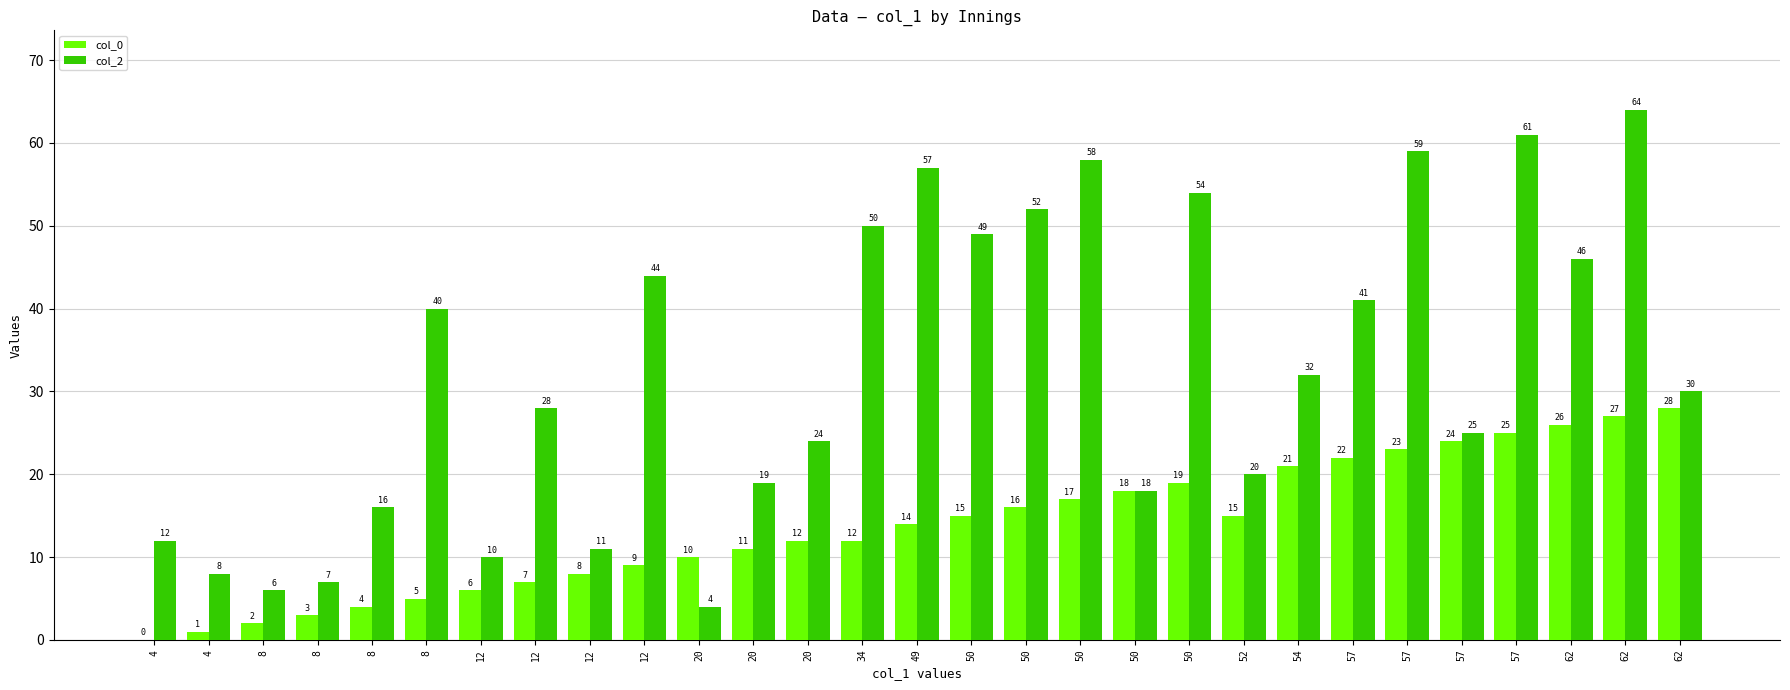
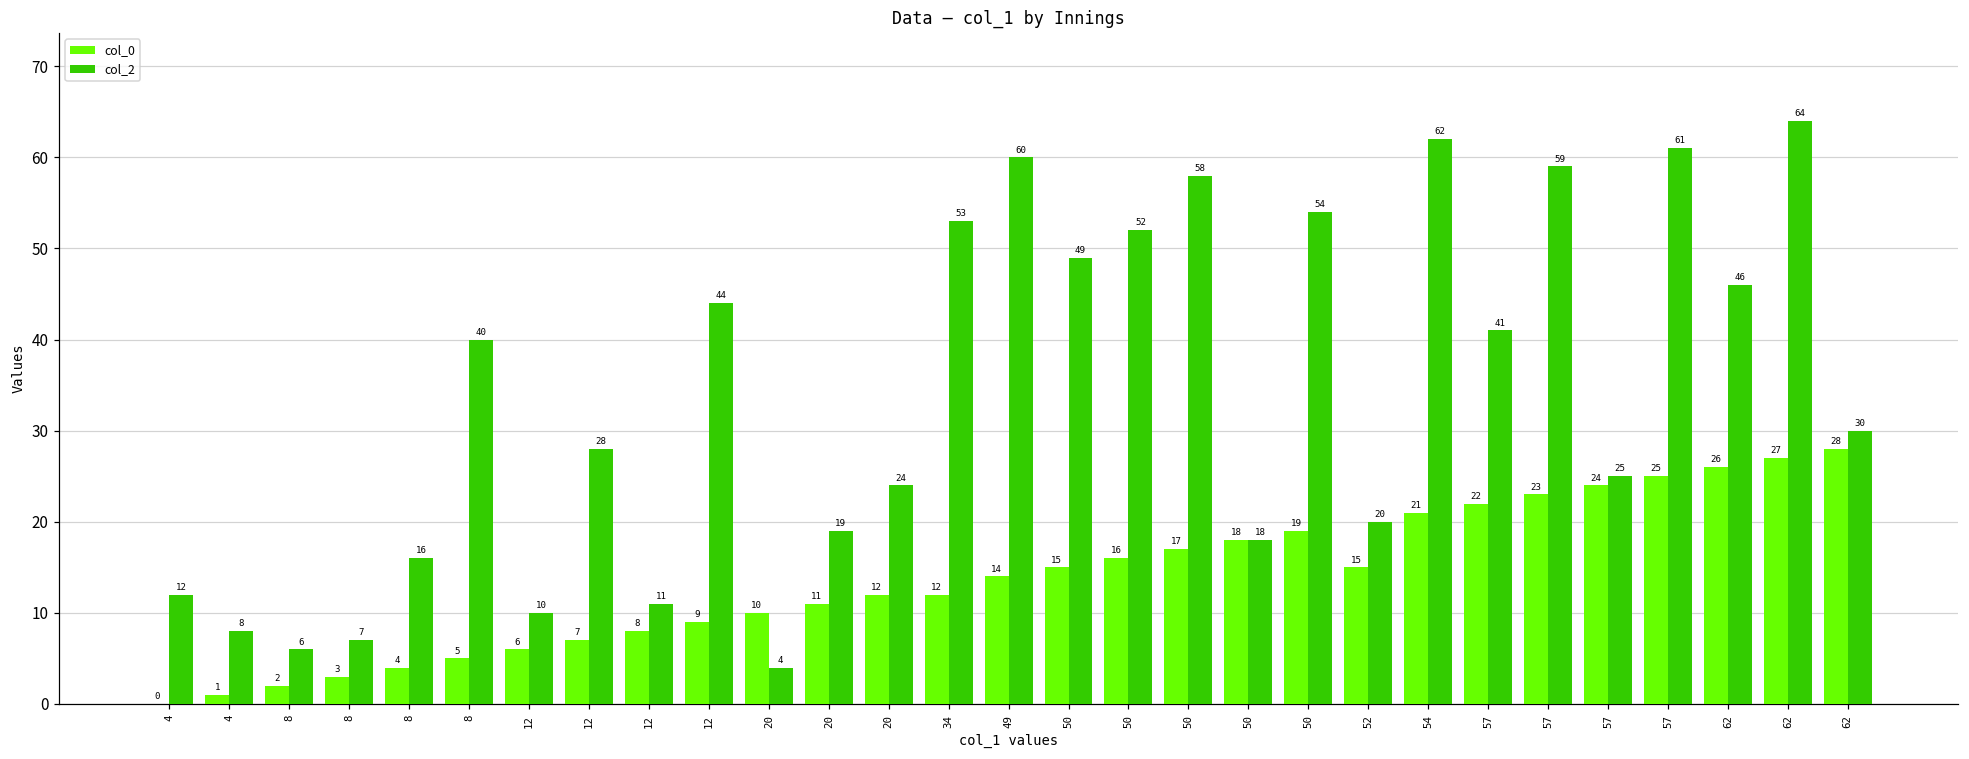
  {
    "col_0": {
      "34": 12,
      "49": 14,
      "52": 15,
      "54": 21
    },
    "col_2": {
-     "34": 50,
-     "49": 57,
+     "34": 53,
+     "49": 60,
      "52": 20,
-     "54": 32
+     "54": 62
    }
  }
